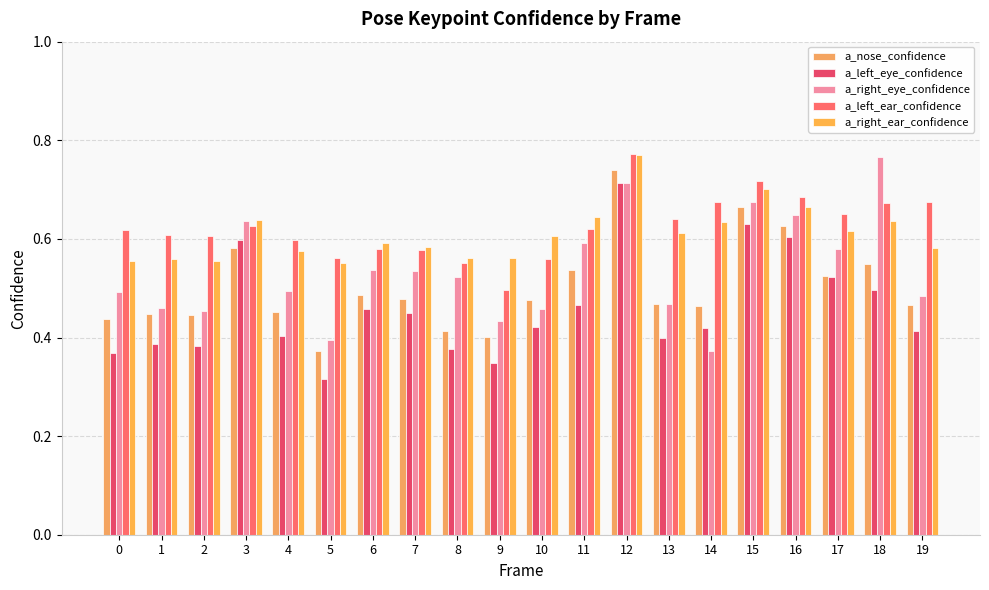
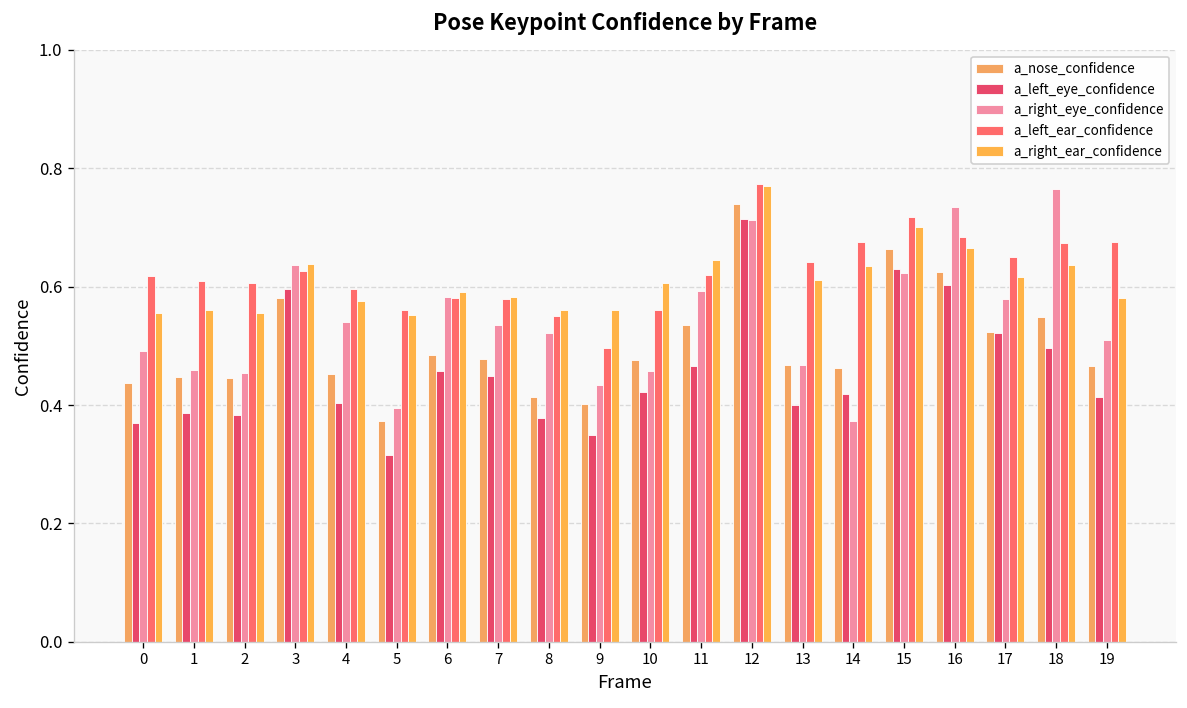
  {
    "a_right_eye_confidence": {
      "0": 0.49,
      "1": 0.46,
      "2": 0.45,
      "3": 0.64,
-     "4": 0.49,
+     "4": 0.54,
      "5": 0.40,
-     "6": 0.54,
+     "6": 0.58,
      "7": 0.54,
      "8": 0.52,
      "9": 0.43,
      "10": 0.46,
      "11": 0.59,
      "12": 0.71,
      "13": 0.47,
      "14": 0.37,
-     "15": 0.68,
-     "16": 0.65,
+     "15": 0.62,
+     "16": 0.74,
      "17": 0.58,
      "18": 0.77,
-     "19": 0.48
+     "19": 0.51
    }
  }
